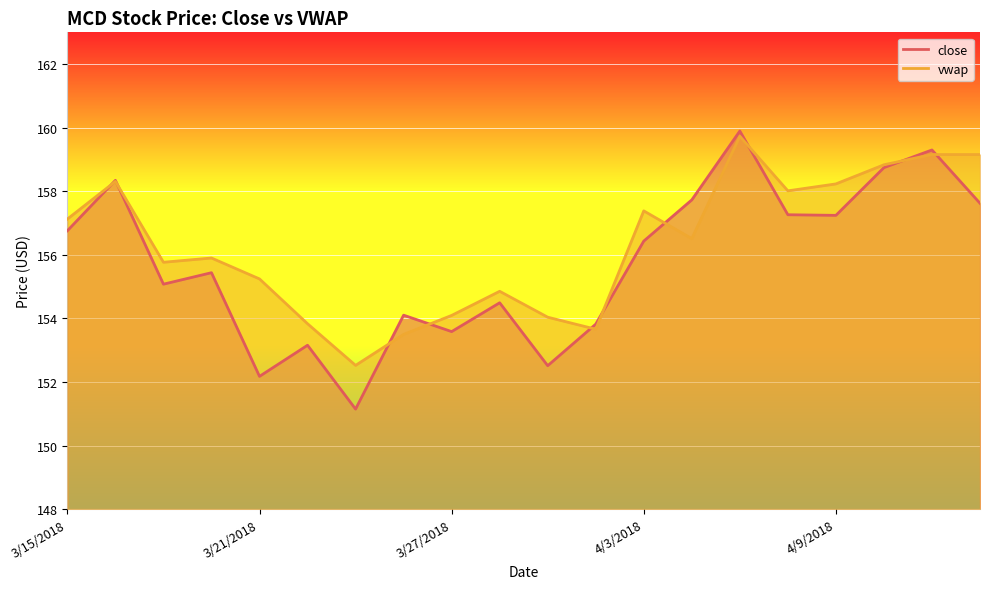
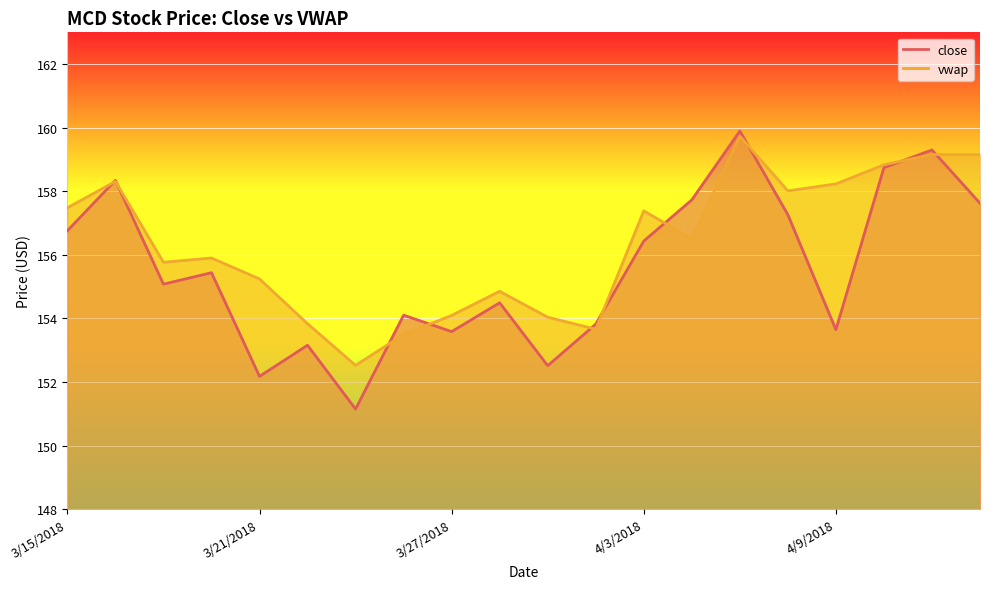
  {
    "close": {
      "3/15/2018": 156.8,
      "3/21/2018": 152.2,
      "3/27/2018": 153.6,
      "4/3/2018": 156.4,
-     "4/9/2018": 157.2
+     "4/9/2018": 153.6
    },
    "vwap": {
-     "3/15/2018": 157.1,
+     "3/15/2018": 157.5,
      "3/21/2018": 155.2,
      "3/27/2018": 154.1,
      "4/3/2018": 157.4,
      "4/9/2018": 158.2
    }
  }
